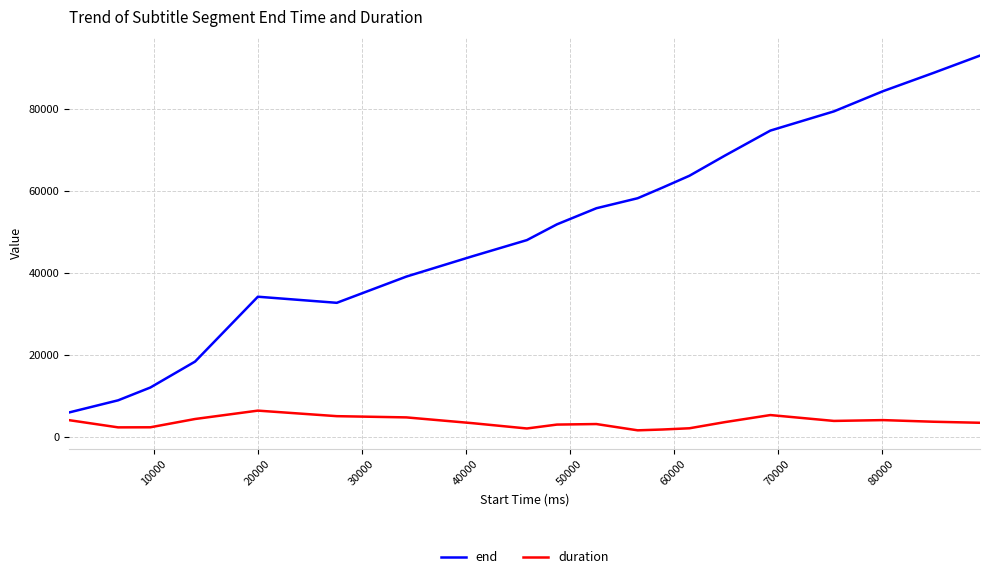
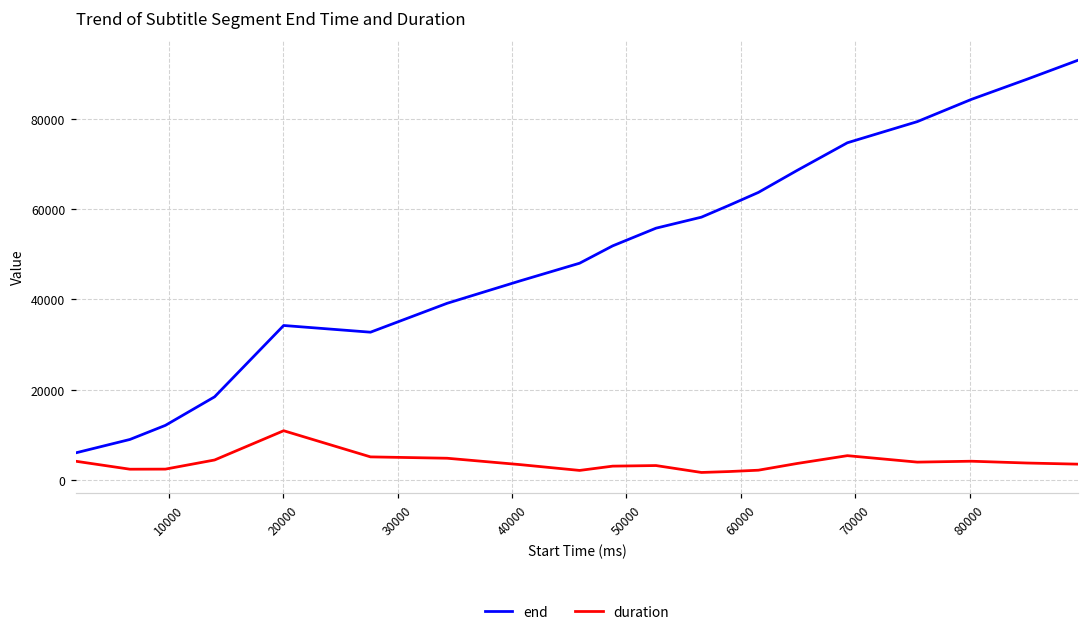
  {
    "end": {
      "20000": 34000
    },
    "duration": {
-     "20000": 6000
+     "20000": 11000
    }
  }
